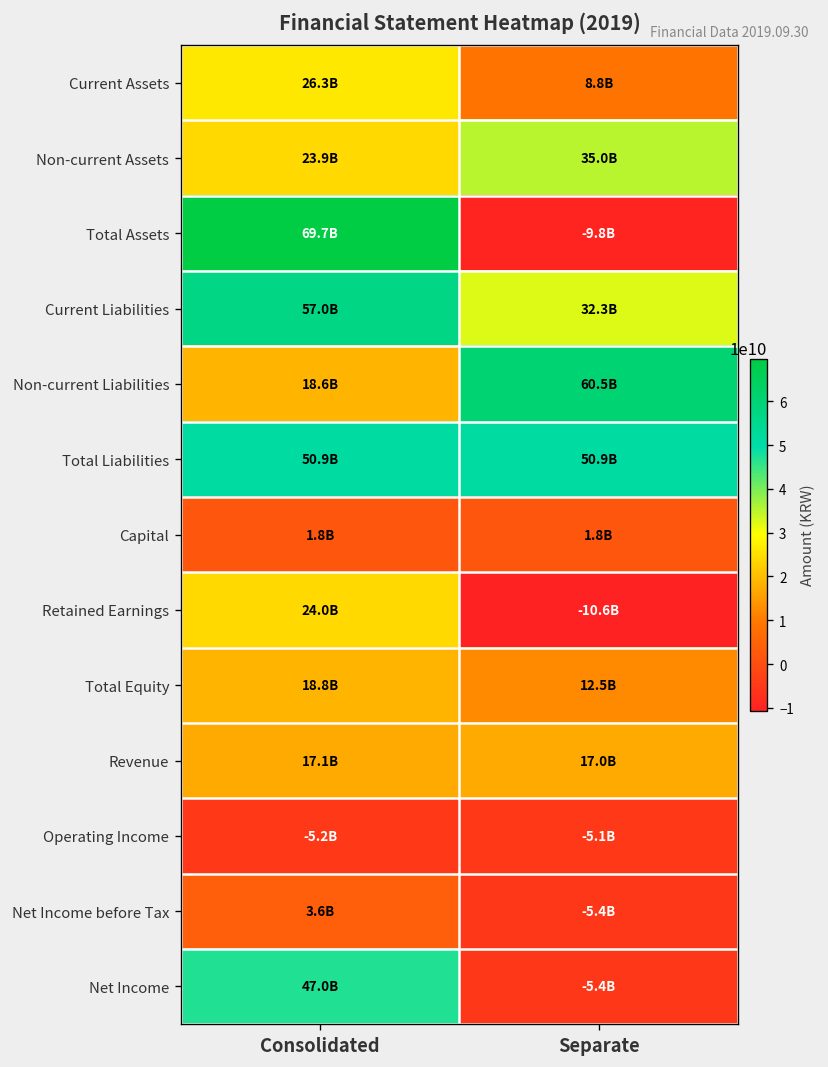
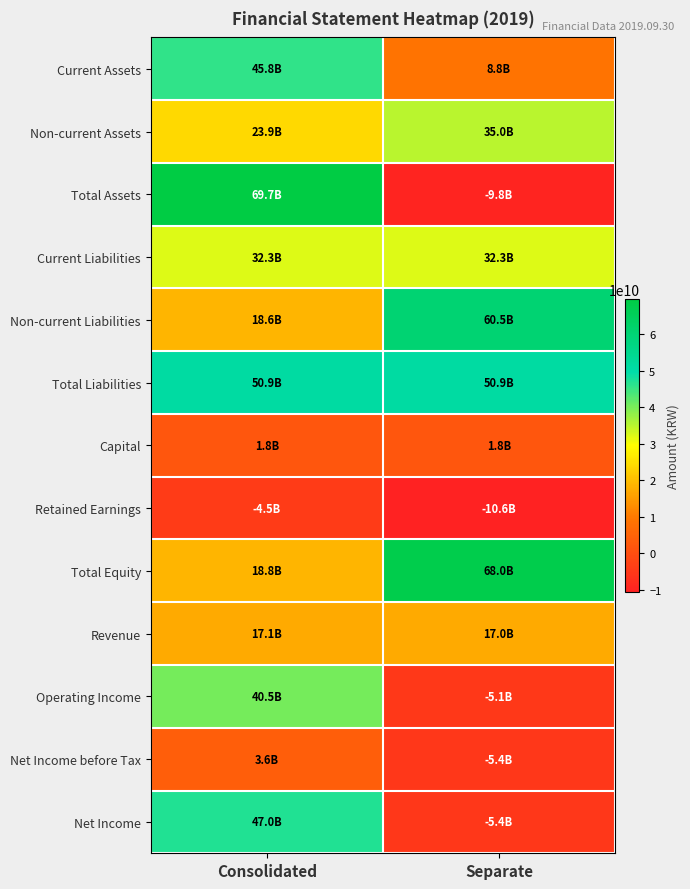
  {
    "Current Assets": {
-     "Consolidated": "26.3B",
+     "Consolidated": "45.8B",
      "Separate": "8.8B"
    },
    "Non-current Assets": {
      "Consolidated": "23.9B",
      "Separate": "35.0B"
    },
    "Total Assets": {
      "Consolidated": "69.7B",
      "Separate": "-9.8B"
    },
    "Current Liabilities": {
-     "Consolidated": "57.0B",
+     "Consolidated": "32.3B",
      "Separate": "32.3B"
    },
    "Non-current Liabilities": {
      "Consolidated": "18.6B",
      "Separate": "60.5B"
    },
    "Total Liabilities": {
      "Consolidated": "50.9B",
      "Separate": "50.9B"
    },
    "Capital": {
      "Consolidated": "1.8B",
      "Separate": "1.8B"
    },
    "Retained Earnings": {
-     "Consolidated": "24.0B",
+     "Consolidated": "-4.5B",
      "Separate": "-10.6B"
    },
    "Total Equity": {
      "Consolidated": "18.8B",
-     "Separate": "12.5B"
+     "Separate": "68.0B"
    },
    "Revenue": {
      "Consolidated": "17.1B",
      "Separate": "17.0B"
    },
    "Operating Income": {
-     "Consolidated": "-5.2B",
+     "Consolidated": "40.5B",
      "Separate": "-5.1B"
    },
    "Net Income before Tax": {
      "Consolidated": "3.6B",
      "Separate": "-5.4B"
    },
    "Net Income": {
      "Consolidated": "47.0B",
      "Separate": "-5.4B"
    }
  }
